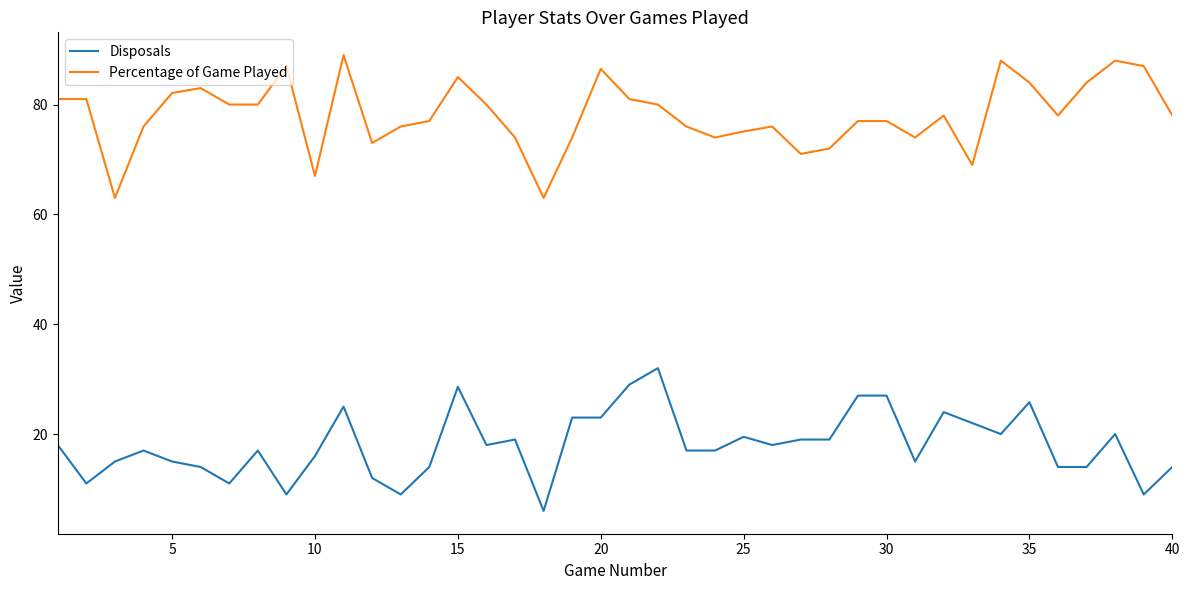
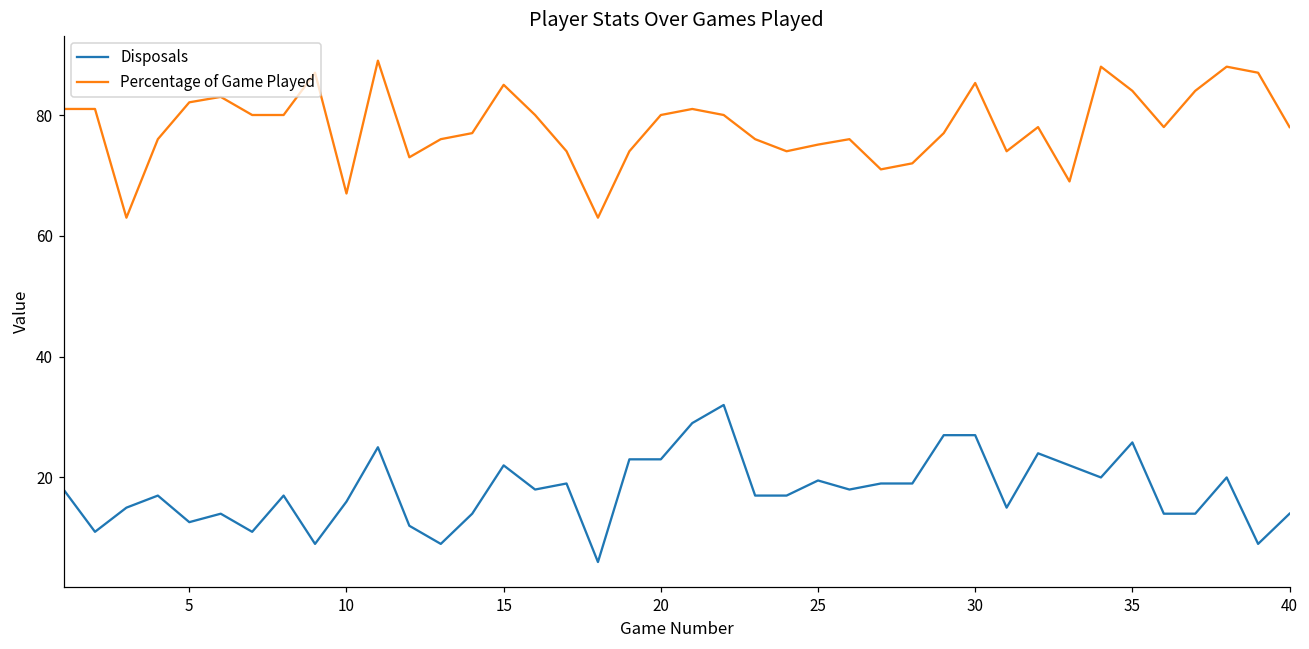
  {
    "Disposals": {
-     "5": 15,
+     "5": 13,
      "10": 16,
-     "15": 29,
+     "15": 22,
      "20": 23,
      "25": 20,
      "30": 27,
      "35": 26,
      "40": 14
    },
    "Percentage of Game Played": {
      "5": 82,
      "10": 67,
      "15": 85,
-     "20": 87,
+     "20": 80,
      "25": 75,
-     "30": 77,
+     "30": 85,
      "35": 84,
      "40": 78
    }
  }
